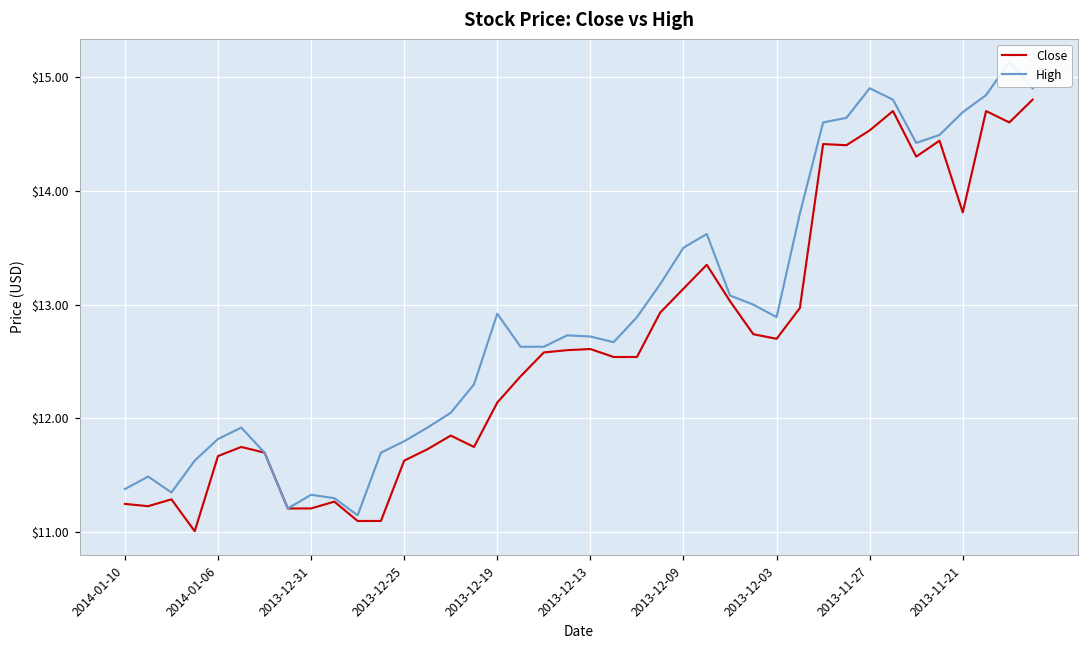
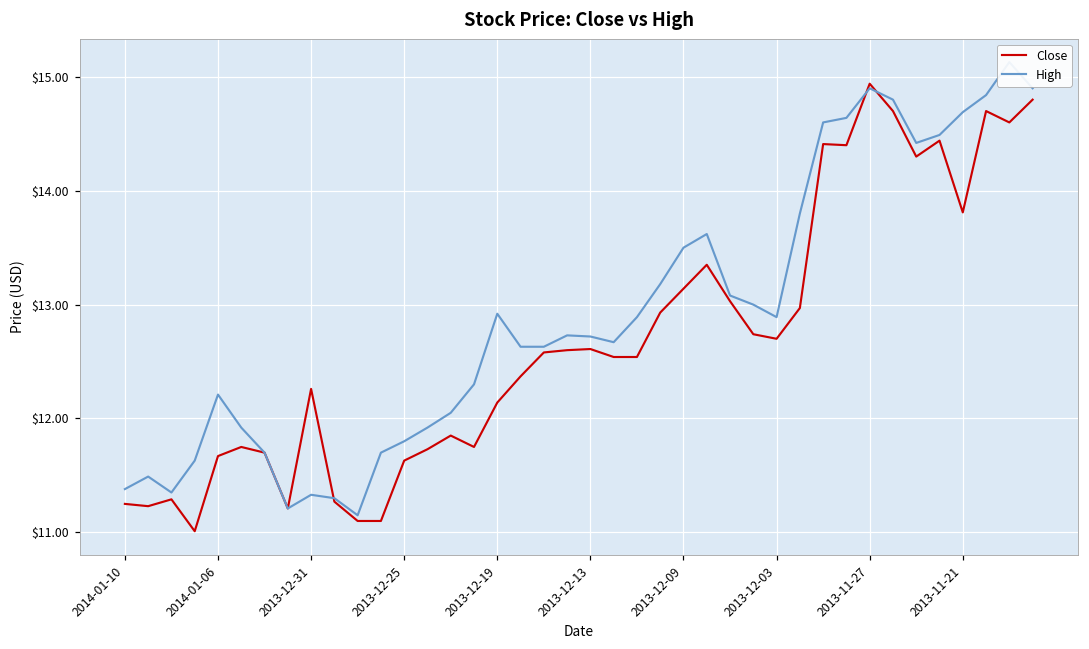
  {
    "Close": {
      "2014-01-10": "$11.25",
      "2014-01-06": "$11.67",
-     "2013-12-31": "$11.21",
+     "2013-12-31": "$12.26",
      "2013-12-25": "$11.63",
      "2013-12-19": "$12.14",
      "2013-12-13": "$12.61",
      "2013-12-09": "$13.14",
      "2013-12-03": "$12.70",
-     "2013-11-27": "$14.53",
+     "2013-11-27": "$14.94",
      "2013-11-21": "$13.81"
    },
    "High": {
      "2014-01-10": "$11.38",
-     "2014-01-06": "$11.82",
+     "2014-01-06": "$12.21",
      "2013-12-31": "$11.33",
      "2013-12-25": "$11.80",
      "2013-12-19": "$12.92",
      "2013-12-13": "$12.72",
      "2013-12-09": "$13.50",
      "2013-12-03": "$12.89",
      "2013-11-27": "$14.90",
      "2013-11-21": "$14.69"
    }
  }
